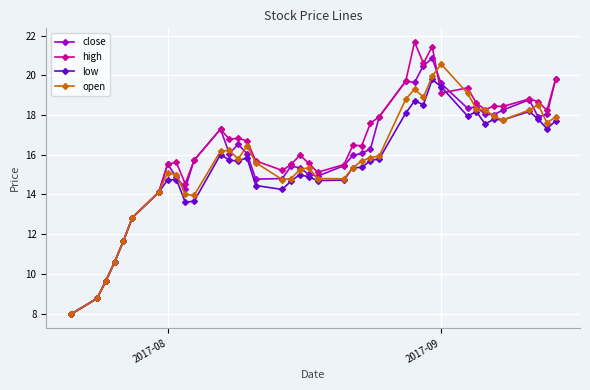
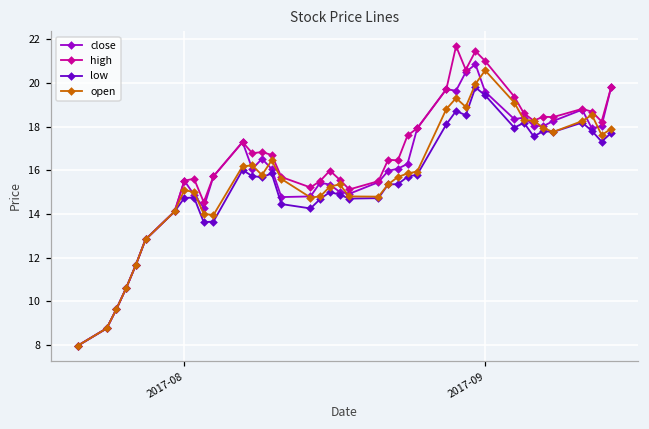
  {
    "high": {
-     "2017-09": 19.1
+     "2017-09": 21.0
    },
    "open": {
      "2017-08": 15.1,
      "2017-09": 20.6
    }
  }
